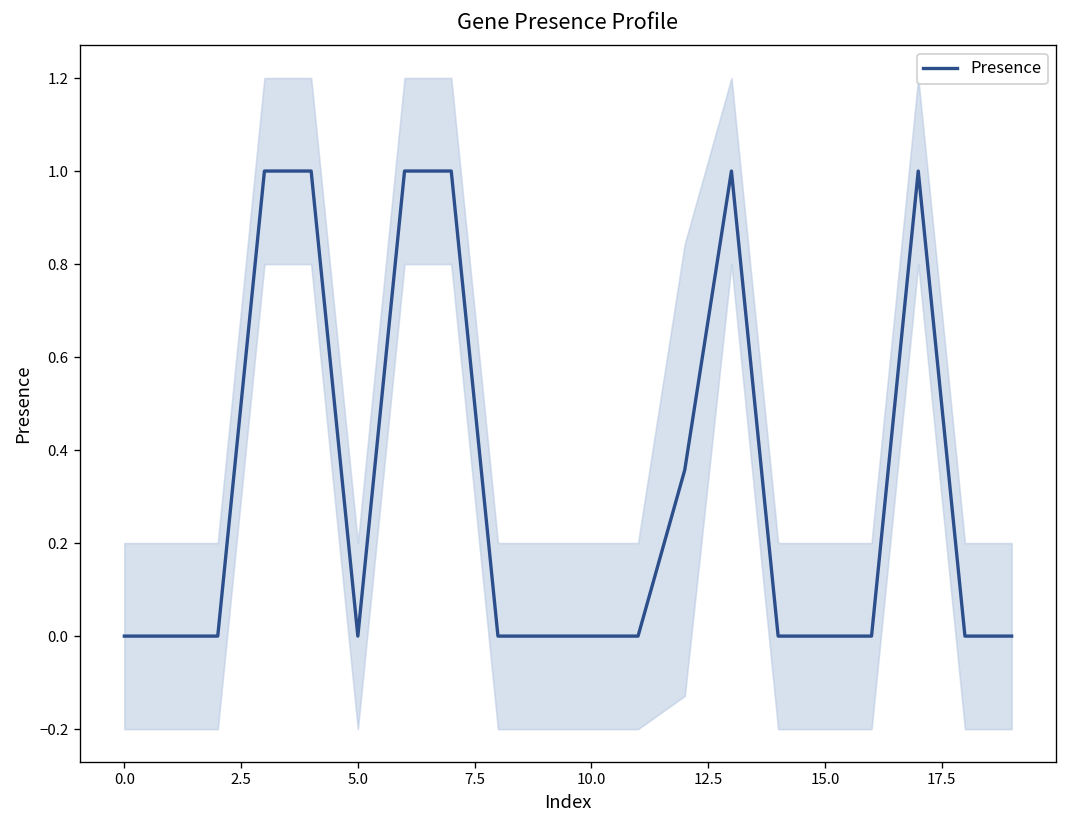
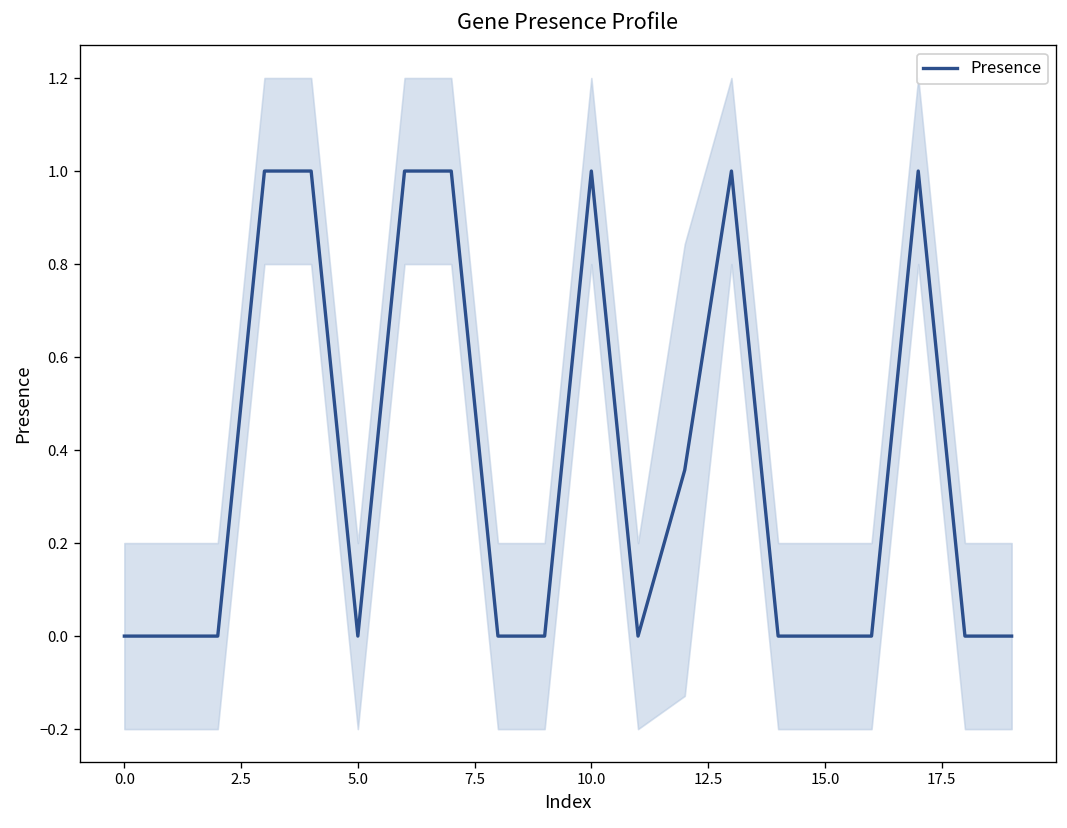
  {
    "Presence": {
      "0.0": 0,
      "5.0": 0,
-     "10.0": 0,
+     "10.0": 1,
      "15.0": 0
    }
  }
